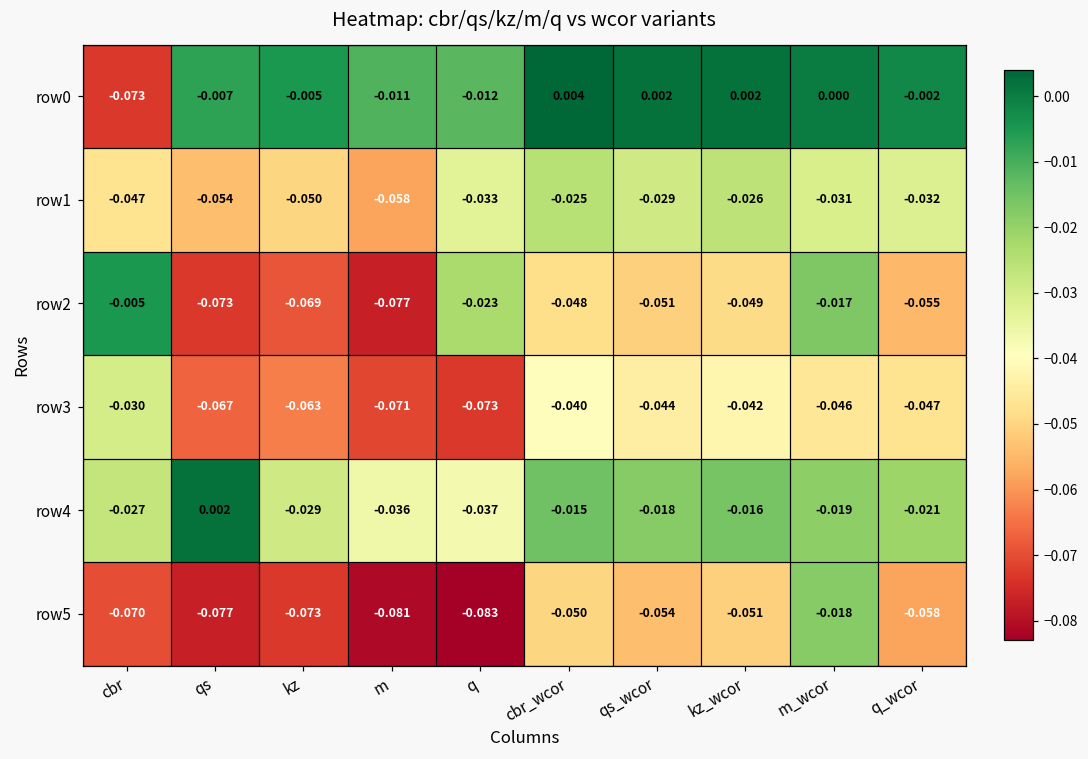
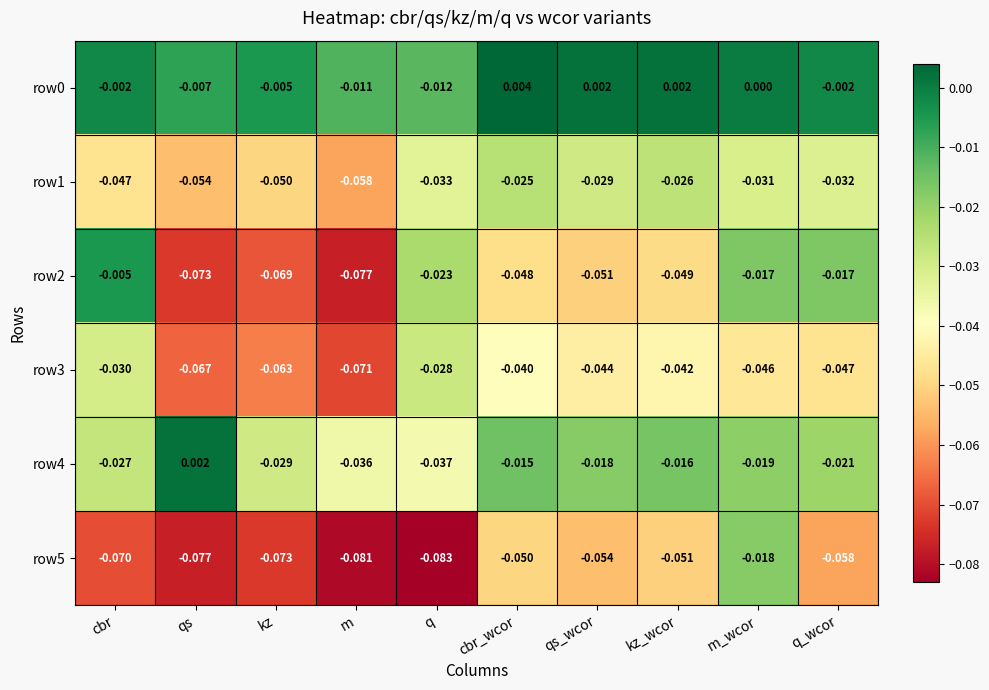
  {
    "row0": {
-     "cbr": -0.073,
+     "cbr": -0.002,
      "qs": -0.007,
      "kz": -0.005,
      "m": -0.011,
      "q": -0.012,
      "cbr_wcor": 0.004,
      "qs_wcor": 0.002,
      "kz_wcor": 0.002,
      "m_wcor": 0.000,
      "q_wcor": -0.002
    },
    "row1": {
      "cbr": -0.047,
      "qs": -0.054,
      "kz": -0.050,
      "m": -0.058,
      "q": -0.033,
      "cbr_wcor": -0.025,
      "qs_wcor": -0.029,
      "kz_wcor": -0.026,
      "m_wcor": -0.031,
      "q_wcor": -0.032
    },
    "row2": {
      "cbr": -0.005,
      "qs": -0.073,
      "kz": -0.069,
      "m": -0.077,
      "q": -0.023,
      "cbr_wcor": -0.048,
      "qs_wcor": -0.051,
      "kz_wcor": -0.049,
      "m_wcor": -0.017,
-     "q_wcor": -0.055
+     "q_wcor": -0.017
    },
    "row3": {
      "cbr": -0.030,
      "qs": -0.067,
      "kz": -0.063,
      "m": -0.071,
-     "q": -0.073,
+     "q": -0.028,
      "cbr_wcor": -0.040,
      "qs_wcor": -0.044,
      "kz_wcor": -0.042,
      "m_wcor": -0.046,
      "q_wcor": -0.047
    },
    "row4": {
      "cbr": -0.027,
      "qs": 0.002,
      "kz": -0.029,
      "m": -0.036,
      "q": -0.037,
      "cbr_wcor": -0.015,
      "qs_wcor": -0.018,
      "kz_wcor": -0.016,
      "m_wcor": -0.019,
      "q_wcor": -0.021
    },
    "row5": {
      "cbr": -0.070,
      "qs": -0.077,
      "kz": -0.073,
      "m": -0.081,
      "q": -0.083,
      "cbr_wcor": -0.050,
      "qs_wcor": -0.054,
      "kz_wcor": -0.051,
      "m_wcor": -0.018,
      "q_wcor": -0.058
    }
  }
